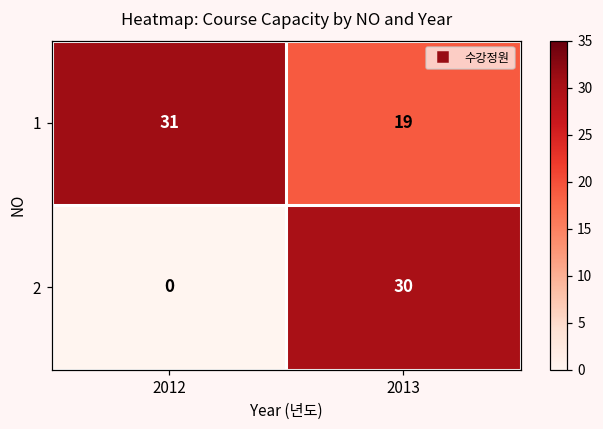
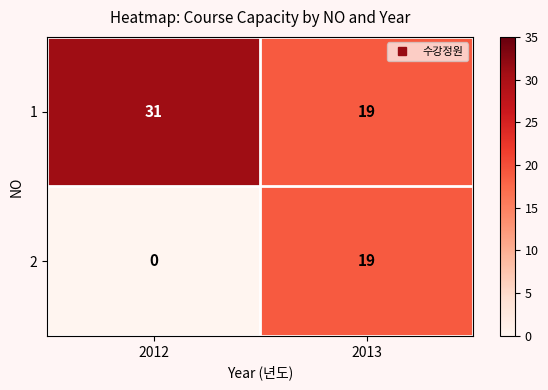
  {
    "1": {
      "2012": 31,
      "2013": 19
    },
    "2": {
      "2012": 0,
-     "2013": 30
+     "2013": 19
    }
  }
